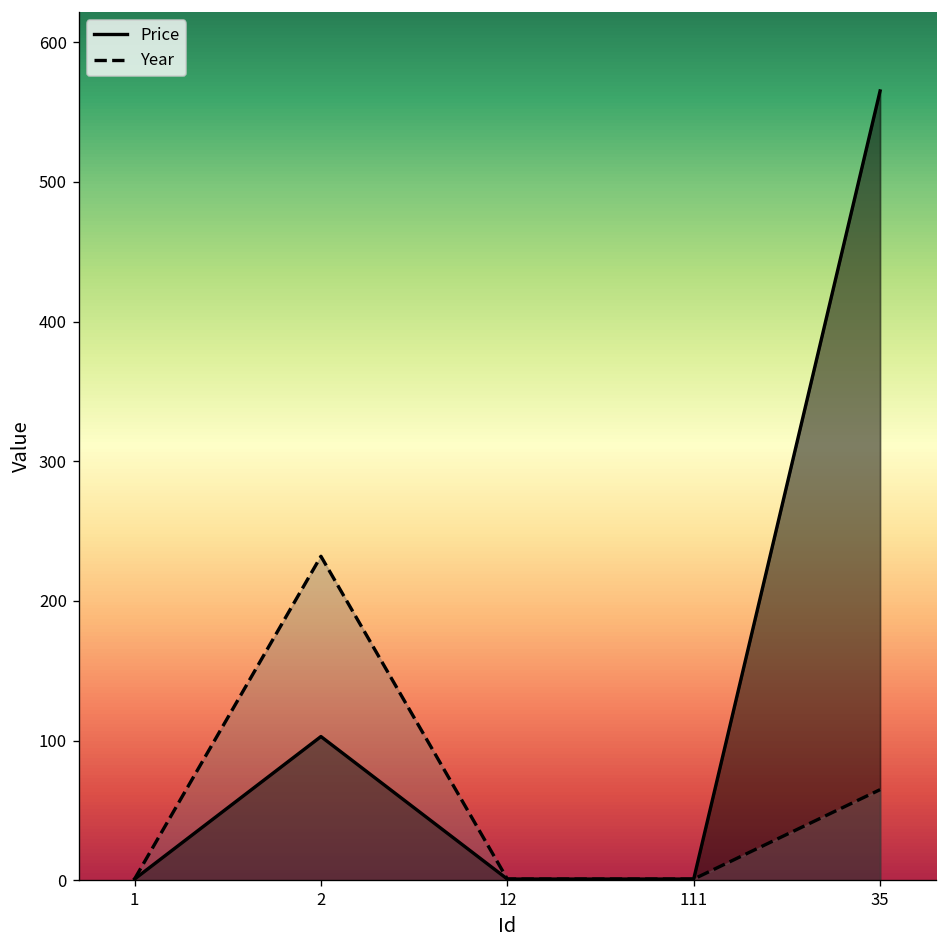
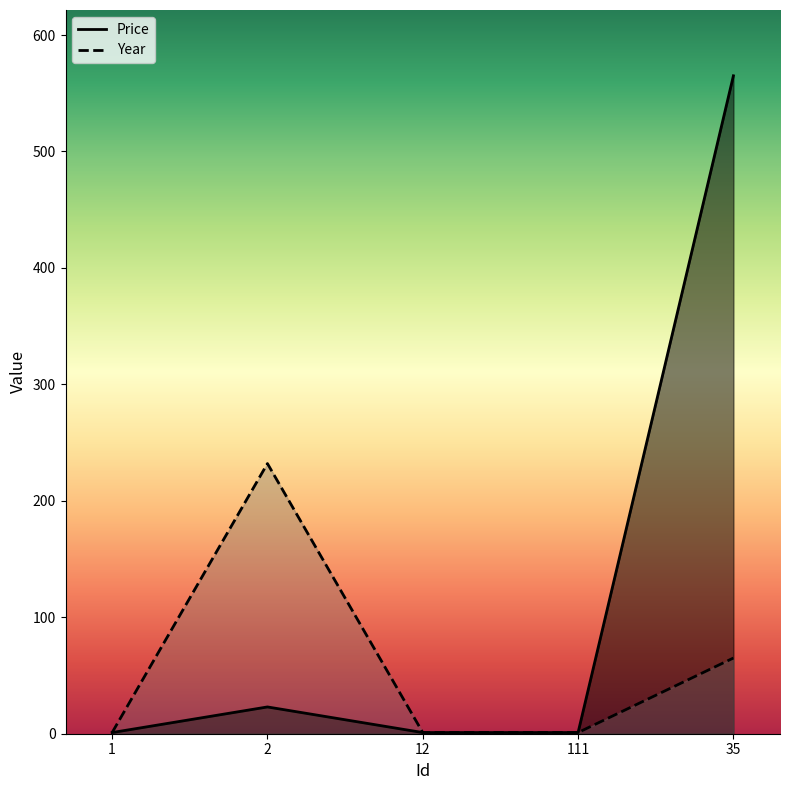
  {
    "Price": {
-     "2": 103,
+     "2": 23,
      "35": 565
    }
  }
